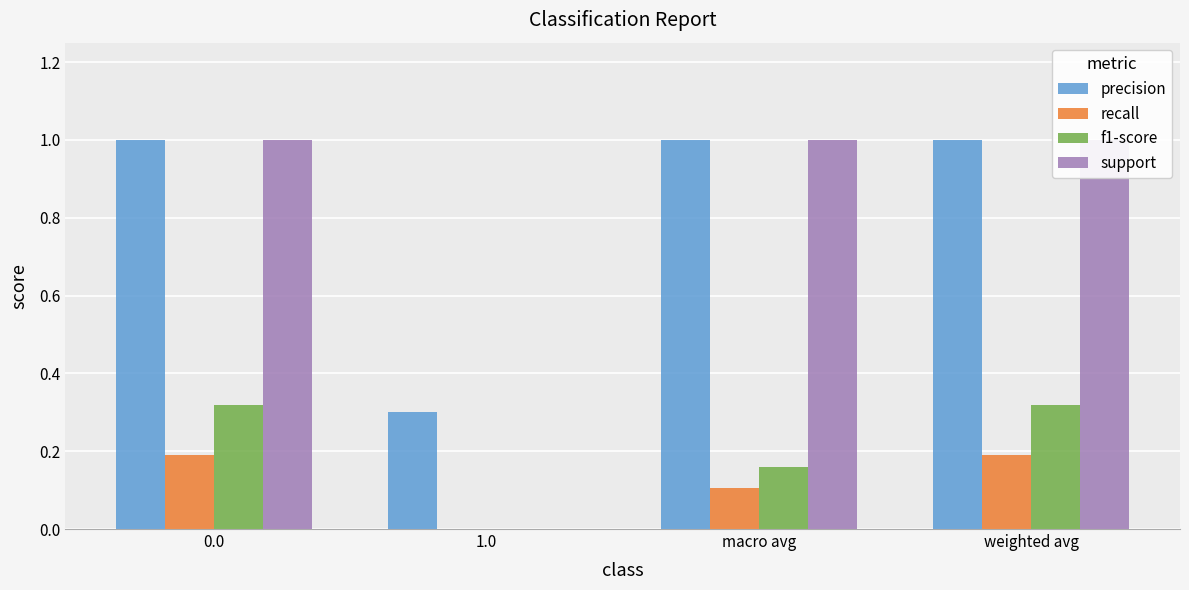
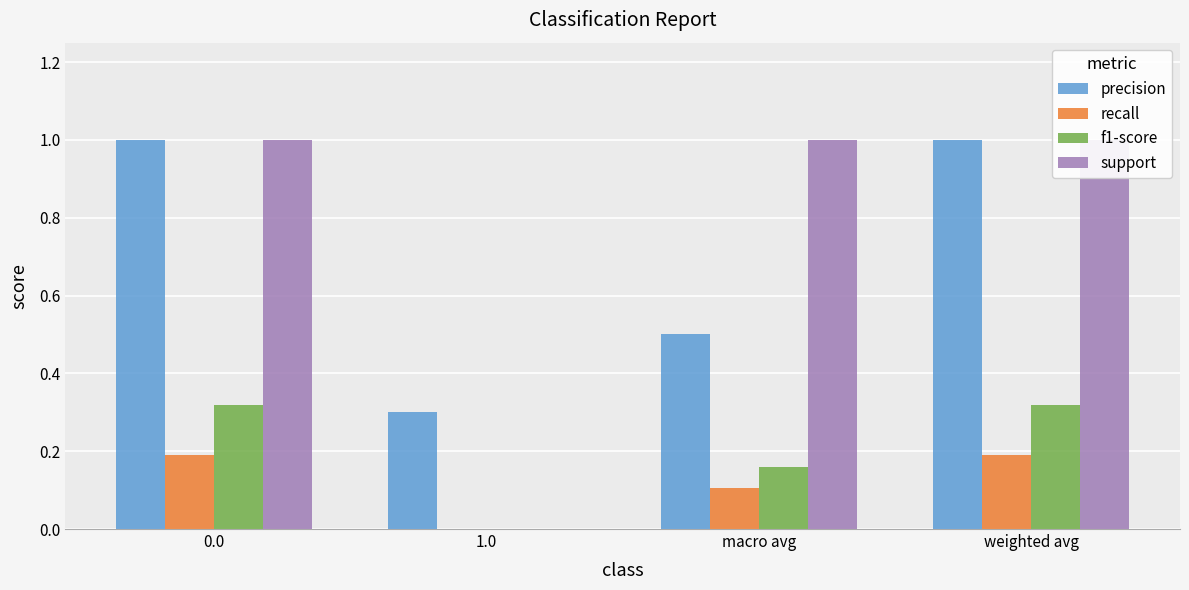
  {
    "precision": {
      "0.0": 1.0,
      "1.0": 0.3,
-     "macro avg": 1.0,
+     "macro avg": 0.5,
      "weighted avg": 1.0
    },
    "recall": {
      "0.0": 0.19,
      "1.0": 0.0,
      "macro avg": 0.11,
      "weighted avg": 0.19
    },
    "f1-score": {
      "0.0": 0.32,
      "1.0": 0.0,
      "macro avg": 0.16,
      "weighted avg": 0.32
    },
    "support": {
      "0.0": 1.0,
      "1.0": 0.0,
      "macro avg": 1.0
    }
  }
